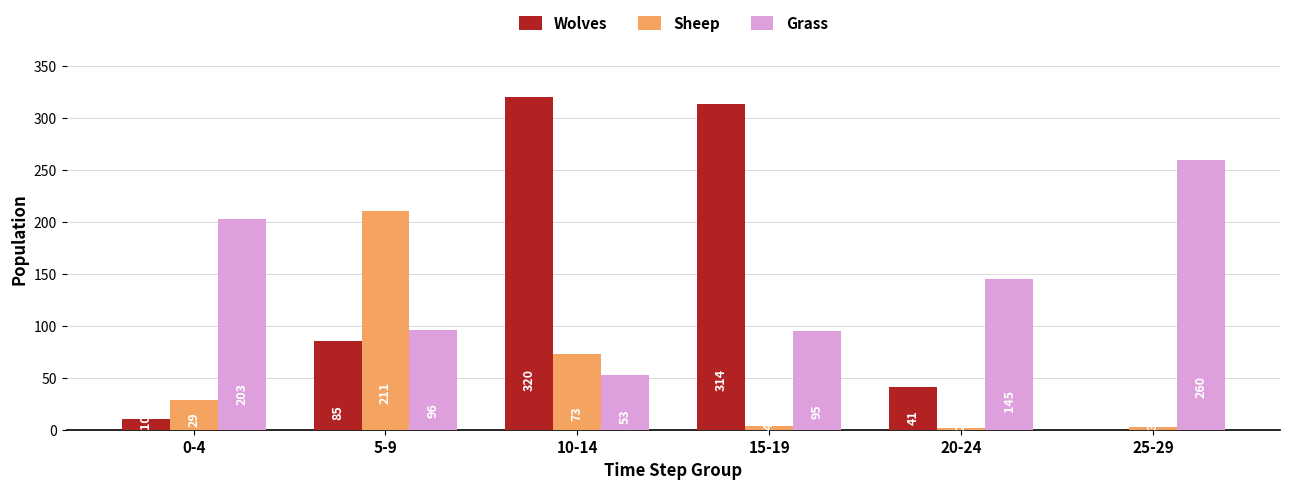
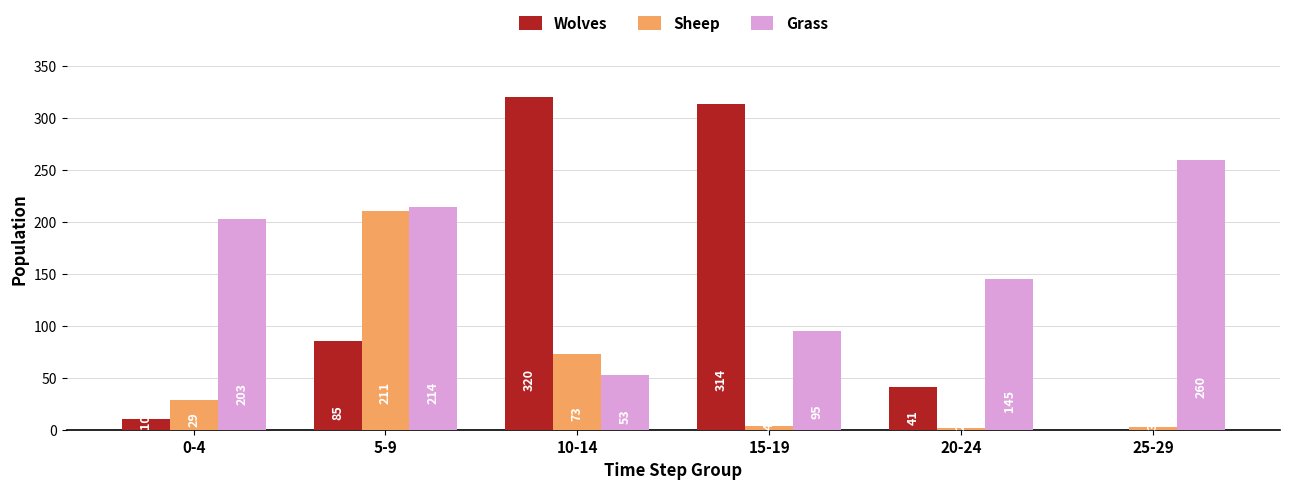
  {
    "Wolves": {
      "0-4": 10,
      "5-9": 85,
      "10-14": 320,
      "15-19": 314,
      "20-24": 41
    },
    "Sheep": {
      "0-4": 29,
      "5-9": 211,
      "10-14": 73
    },
    "Grass": {
      "0-4": 203,
-     "5-9": 96,
+     "5-9": 214,
      "10-14": 53,
      "15-19": 95,
      "20-24": 145,
      "25-29": 260
    }
  }
